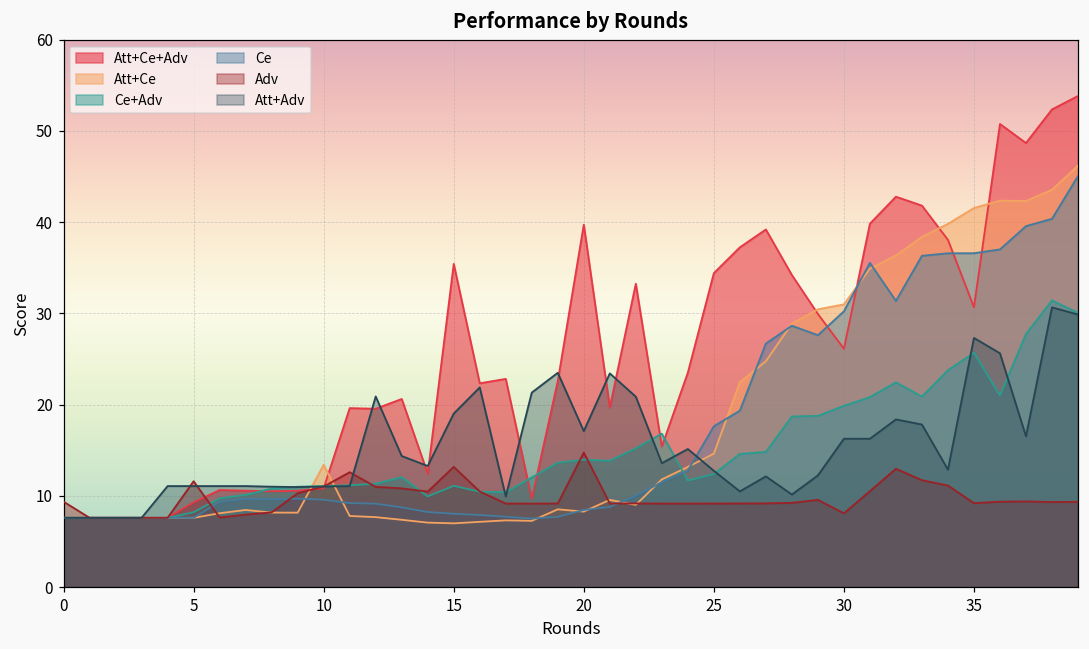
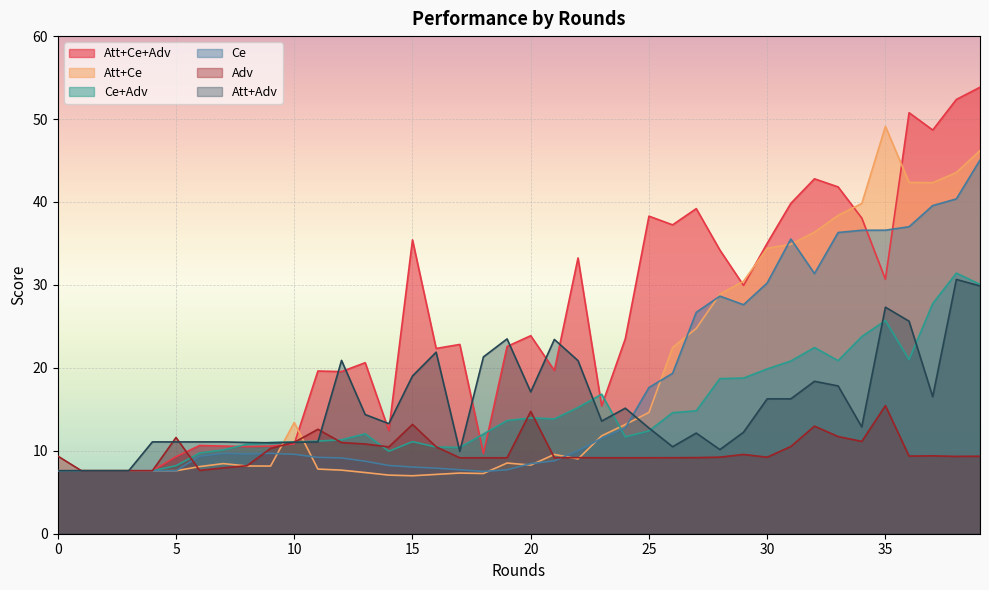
  {
    "Att+Ce+Adv": {
      "5": 9,
      "15": 35,
-     "20": 40,
-     "25": 34,
-     "30": 26,
+     "20": 24,
+     "25": 38,
+     "30": 35,
      "35": 31
    },
    "Att+Ce": {
      "10": 13,
      "15": 7,
      "25": 15,
-     "30": 31,
-     "35": 42
+     "30": 34,
+     "35": 49
    },
    "Adv": {
      "0": 9,
      "5": 12,
      "15": 13,
      "20": 15,
      "25": 9,
-     "30": 8,
-     "35": 9
+     "30": 9,
+     "35": 15
    }
  }
